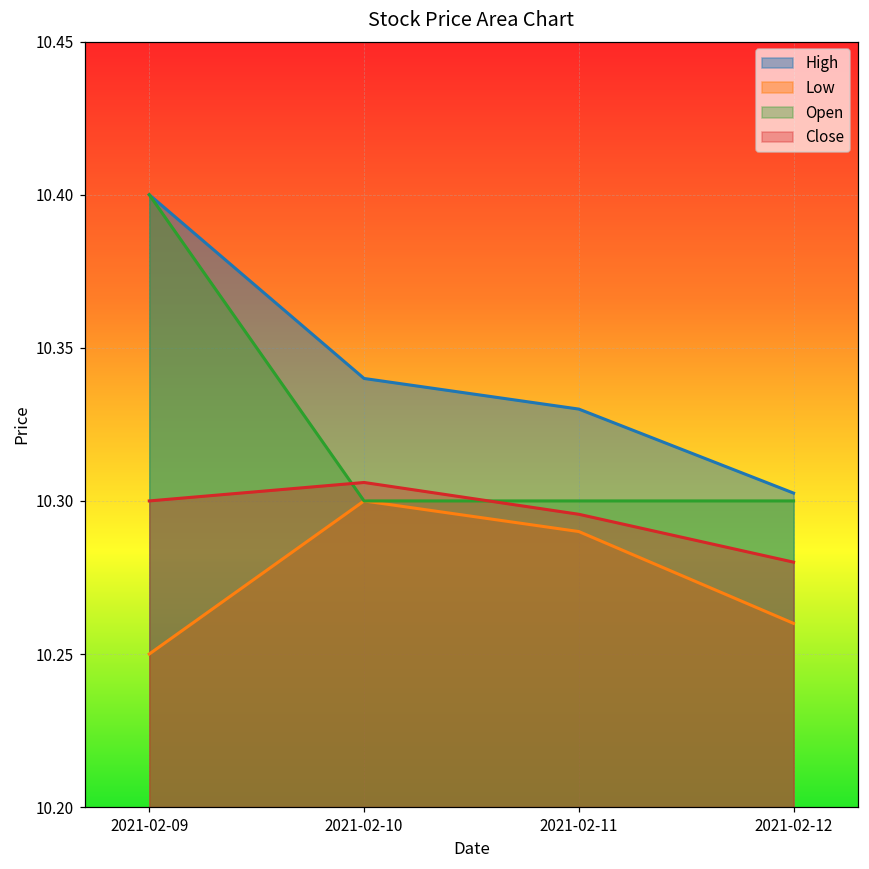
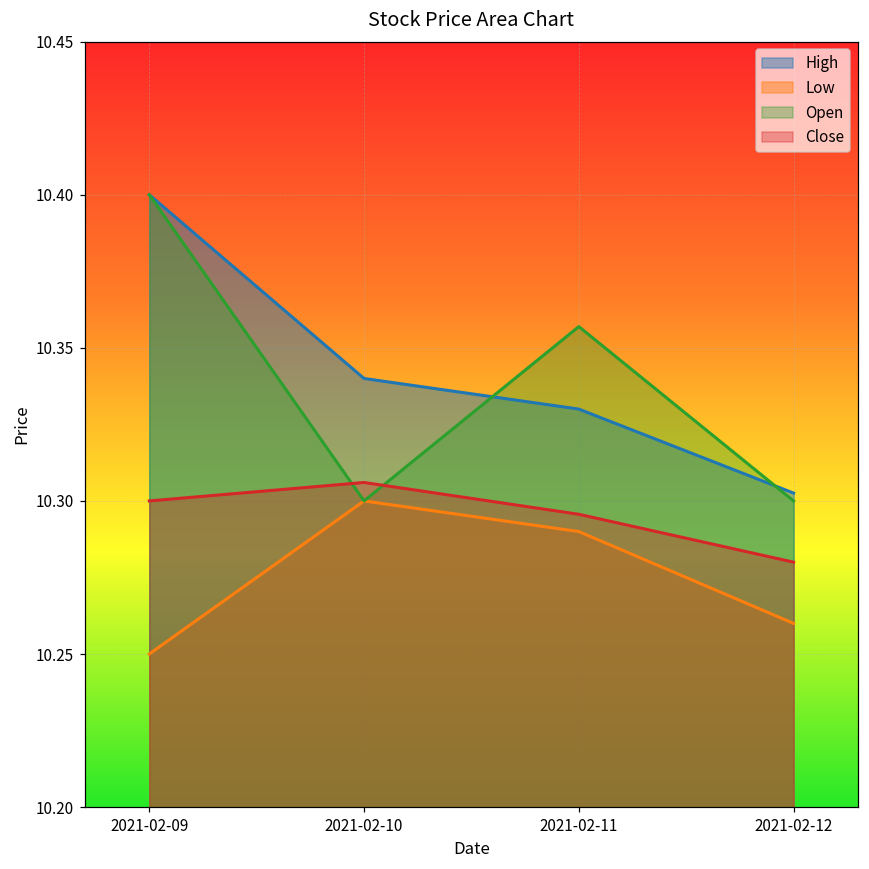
  {
    "High": {
      "2021-02-10": 10.340,
      "2021-02-11": 10.330,
      "2021-02-12": 10.303
    },
    "Low": {
      "2021-02-09": 10.250,
      "2021-02-11": 10.290,
      "2021-02-12": 10.260
    },
    "Open": {
-     "2021-02-11": 10.300,
+     "2021-02-11": 10.357,
      "2021-02-12": 10.300
    },
    "Close": {
      "2021-02-09": 10.300,
      "2021-02-10": 10.306,
      "2021-02-11": 10.296,
      "2021-02-12": 10.280
    }
  }
